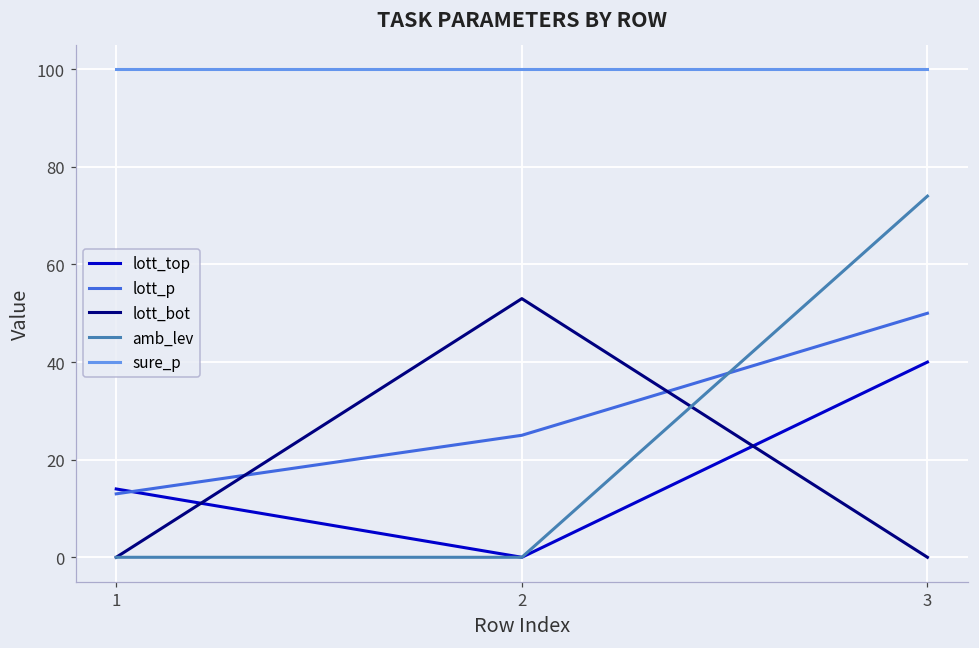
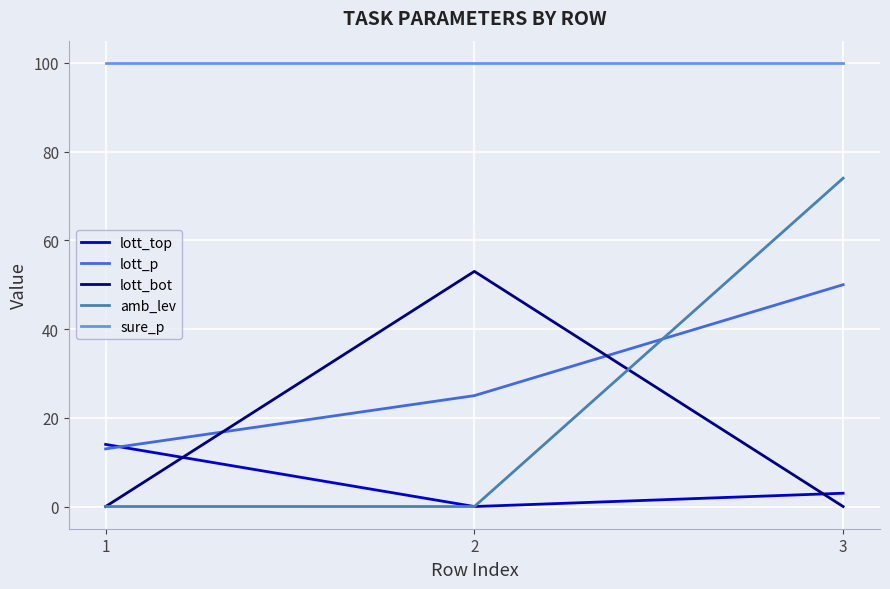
  {
    "lott_top": {
      "1": 14,
-     "3": 40
+     "3": 3
    },
    "lott_bot": {
      "2": 53,
      "3": 0
    }
  }
